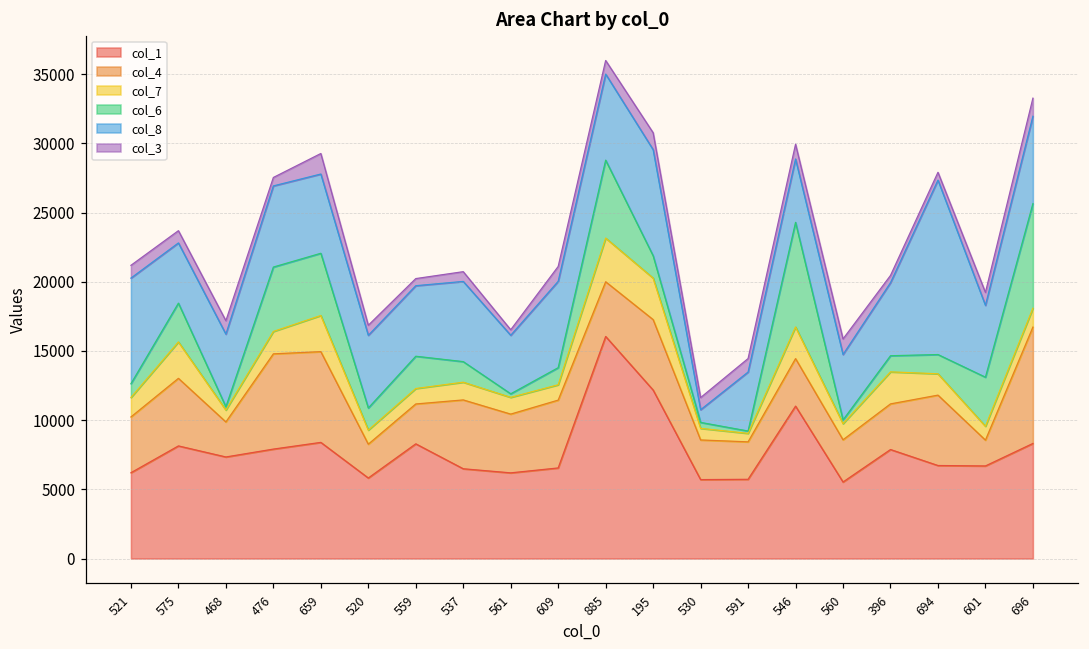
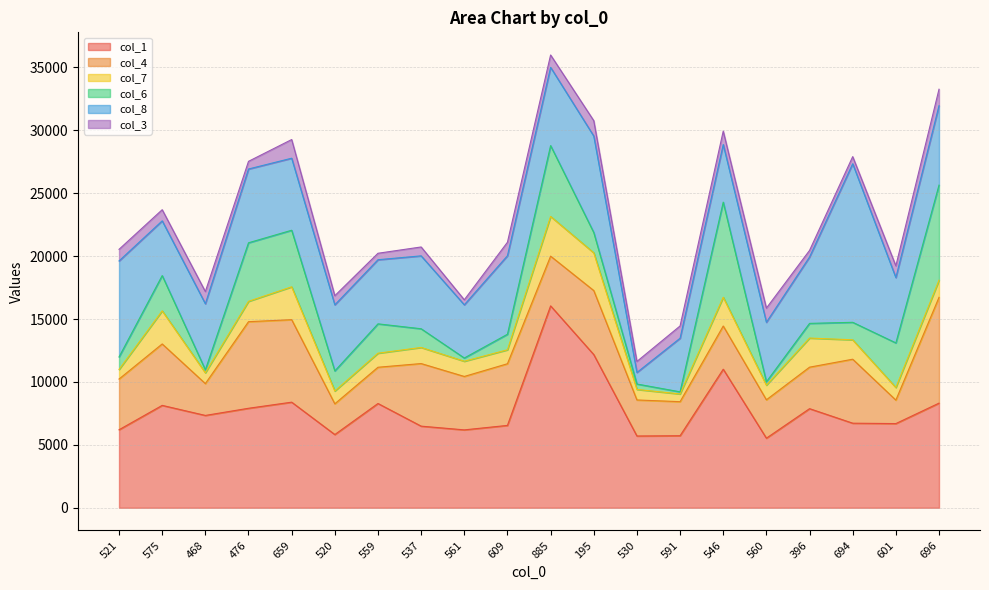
  {
    "col_7": {
-     "521": 1400,
+     "521": 800,
      "575": 2600,
      "468": 900,
      "476": 1600,
      "659": 2600,
      "520": 1000,
      "559": 1100,
      "537": 1300,
      "561": 1200,
      "609": 1100,
      "885": 3200,
      "195": 3000,
      "530": 800,
      "546": 2300,
      "560": 1200,
      "396": 2300,
      "694": 1500,
      "601": 1000,
      "696": 1400
    },
    "col_6": {
      "521": 1000,
      "575": 2800,
      "468": 200,
      "476": 4700,
      "659": 4500,
      "520": 1600,
      "559": 2300,
      "537": 1500,
      "561": 300,
      "609": 1200,
      "885": 5600,
      "195": 1600,
      "530": 400,
      "546": 7600,
      "560": 300,
      "396": 1200,
      "694": 1400,
      "601": 3500,
      "696": 7600
    },
    "col_8": {
      "521": 7600,
      "575": 4400,
      "468": 5300,
      "476": 5900,
      "659": 5700,
      "520": 5300,
      "559": 5100,
      "537": 5800,
      "561": 4200,
      "609": 6200,
      "885": 6200,
      "195": 7700,
      "530": 900,
      "591": 4300,
      "546": 4600,
      "560": 4700,
      "396": 5300,
      "694": 12600,
      "601": 5200,
      "696": 6300
    },
    "col_3": {
      "521": 900,
      "575": 900,
      "468": 1000,
      "476": 600,
      "659": 1500,
      "520": 700,
      "559": 500,
      "537": 700,
      "561": 400,
      "609": 1100,
      "885": 1000,
      "195": 1200,
      "530": 900,
      "591": 1000,
      "546": 1100,
      "560": 1100,
      "396": 500,
      "694": 600,
      "601": 900,
      "696": 1300
    }
  }
